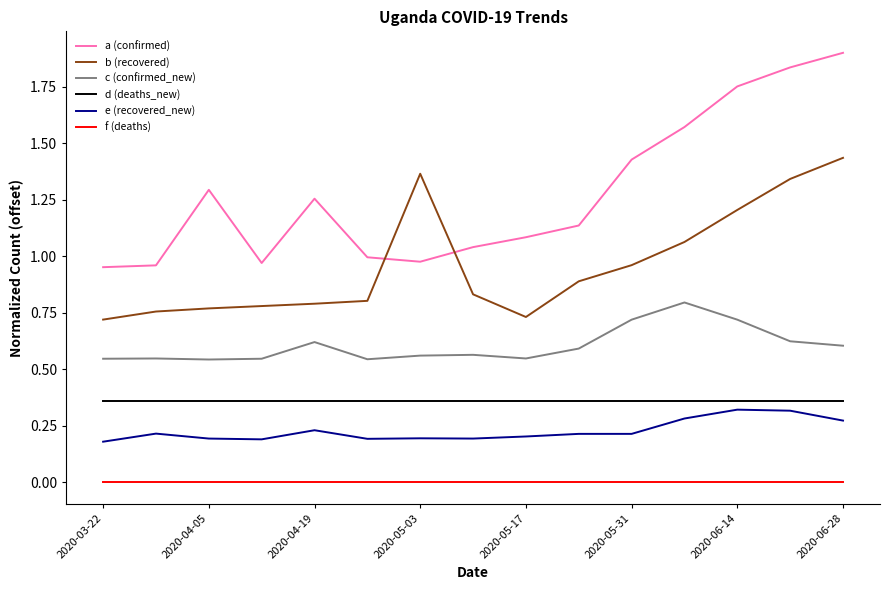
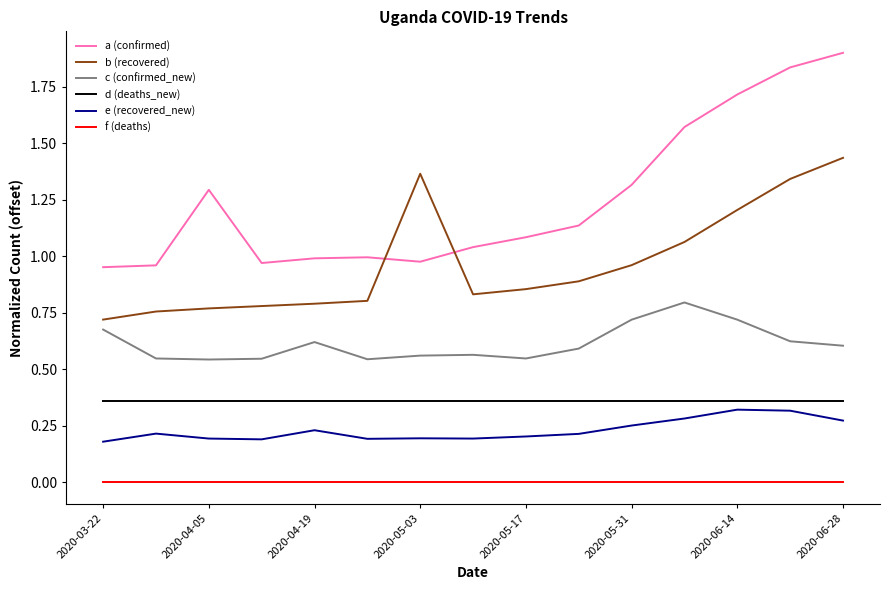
  {
    "a (confirmed)": {
      "2020-03-22": 0.95,
      "2020-04-05": 1.29,
-     "2020-04-19": 1.25,
+     "2020-04-19": 0.99,
      "2020-05-03": 0.98,
      "2020-05-17": 1.08,
-     "2020-05-31": 1.43,
-     "2020-06-14": 1.75,
+     "2020-05-31": 1.32,
+     "2020-06-14": 1.72,
      "2020-06-28": 1.90
    },
    "b (recovered)": {
      "2020-03-22": 0.72,
      "2020-04-05": 0.77,
      "2020-04-19": 0.79,
      "2020-05-03": 1.37,
-     "2020-05-17": 0.73,
+     "2020-05-17": 0.85,
      "2020-05-31": 0.96,
      "2020-06-14": 1.21,
      "2020-06-28": 1.44
    },
    "c (confirmed_new)": {
-     "2020-03-22": 0.55,
+     "2020-03-22": 0.68,
      "2020-04-05": 0.54,
      "2020-04-19": 0.62,
      "2020-05-03": 0.56,
      "2020-05-17": 0.55,
      "2020-05-31": 0.72,
      "2020-06-14": 0.72,
      "2020-06-28": 0.60
    },
    "d (deaths_new)": {
      "2020-03-22": 0.36,
      "2020-04-05": 0.36,
      "2020-04-19": 0.36,
      "2020-05-03": 0.36,
      "2020-05-17": 0.36,
      "2020-05-31": 0.36,
      "2020-06-14": 0.36,
      "2020-06-28": 0.36
    },
    "e (recovered_new)": {
      "2020-03-22": 0.18,
      "2020-04-05": 0.19,
      "2020-04-19": 0.23,
      "2020-05-03": 0.19,
      "2020-05-17": 0.20,
-     "2020-05-31": 0.21,
+     "2020-05-31": 0.25,
      "2020-06-14": 0.32,
      "2020-06-28": 0.27
    },
    "f (deaths)": {
      "2020-03-22": 0.00,
      "2020-04-05": 0.00,
      "2020-04-19": 0.00,
      "2020-05-03": 0.00,
      "2020-05-17": 0.00,
      "2020-05-31": 0.00,
      "2020-06-14": 0.00,
      "2020-06-28": 0.00
    }
  }
